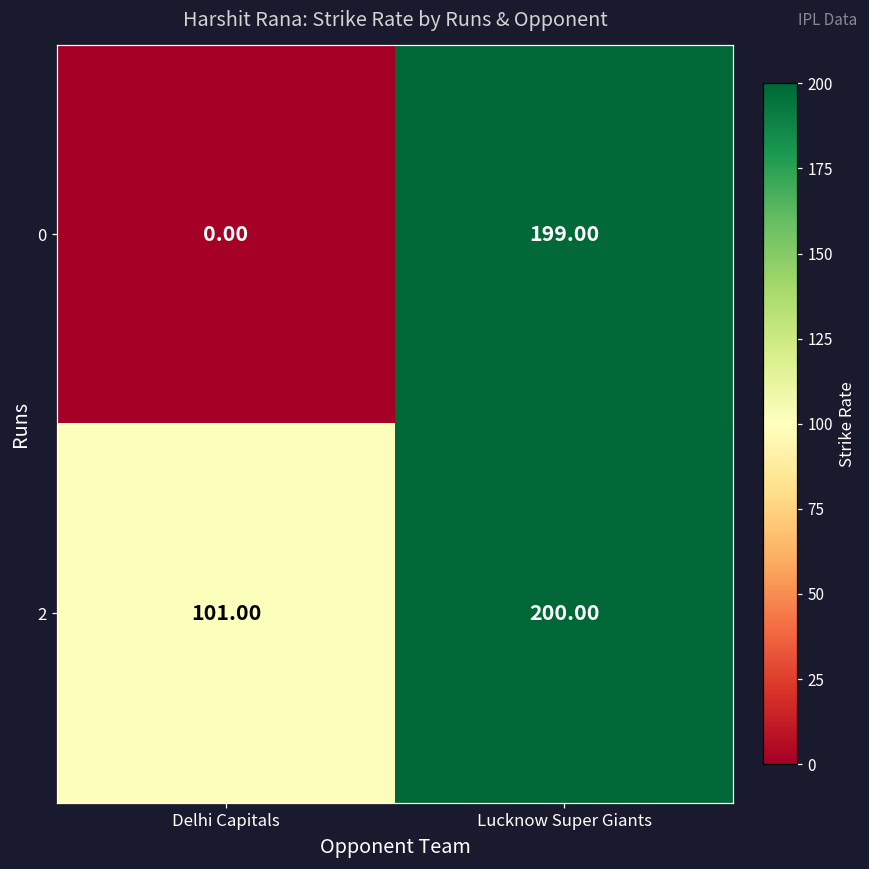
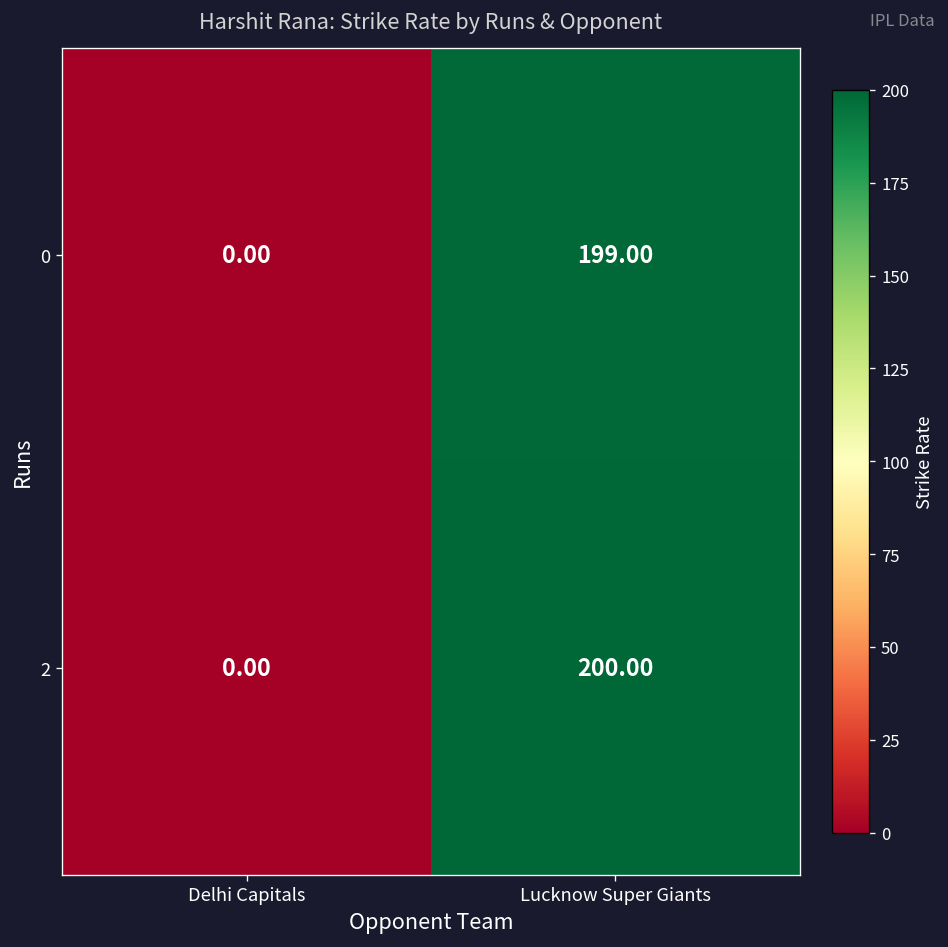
  {
    "0": {
      "Delhi Capitals": 0.00,
      "Lucknow Super Giants": 199.00
    },
    "2": {
-     "Delhi Capitals": 101.00,
+     "Delhi Capitals": 0.00,
      "Lucknow Super Giants": 200.00
    }
  }
